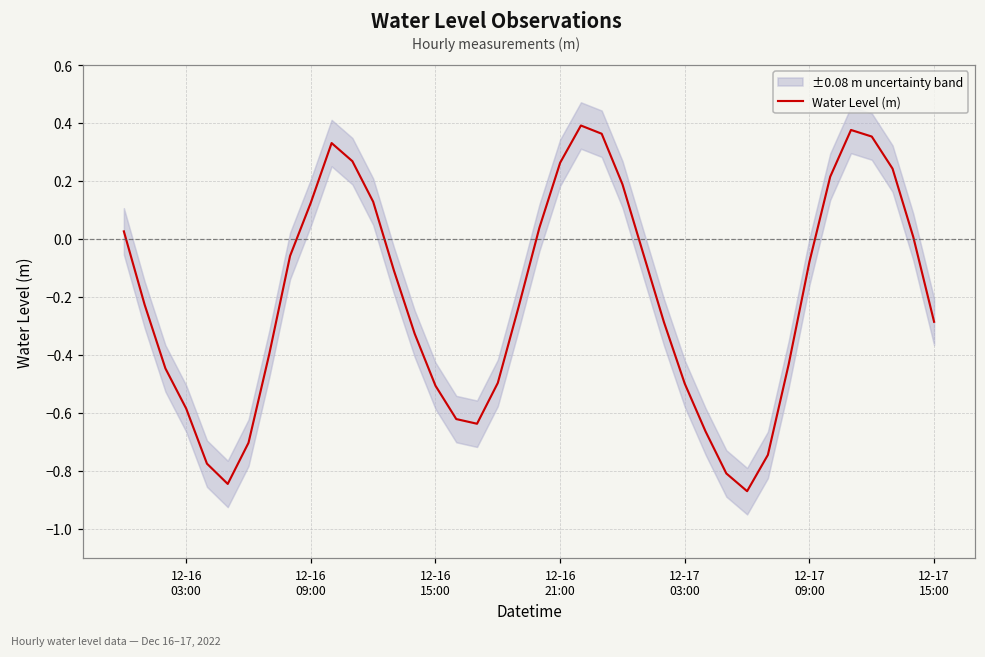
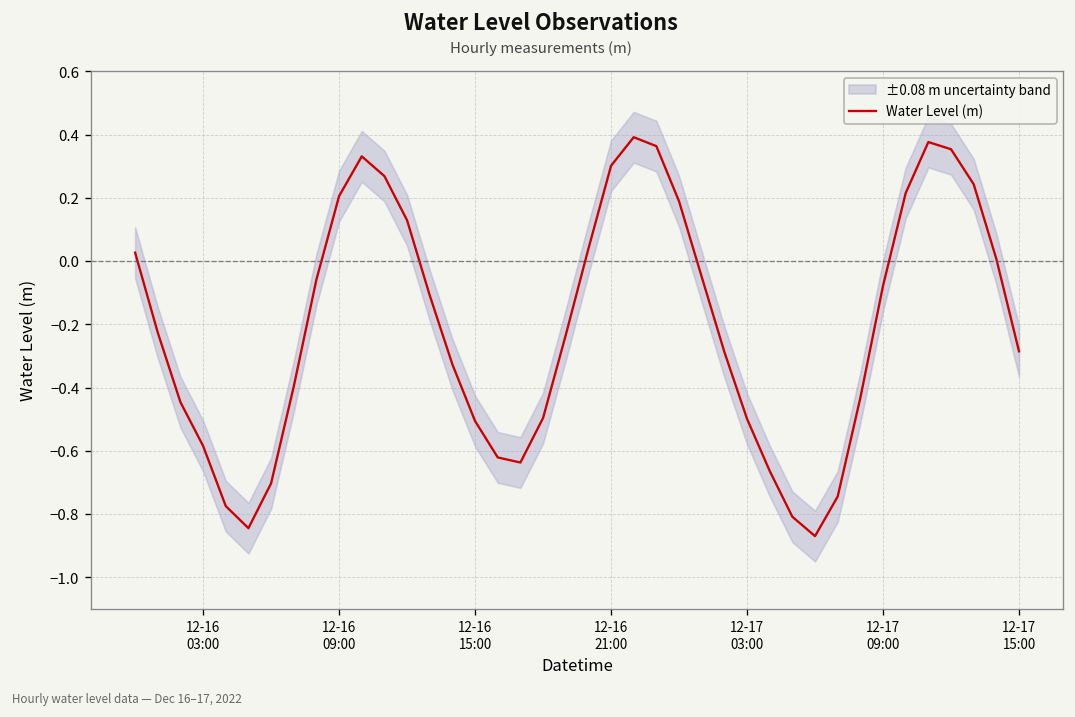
  {
    "Water Level (m)": {
      "12-16 03:00": -0.58,
-     "12-16 09:00": 0.13,
+     "12-16 09:00": 0.21,
      "12-16 15:00": -0.51,
-     "12-16 21:00": 0.26,
+     "12-16 21:00": 0.30,
      "12-17 03:00": -0.50,
      "12-17 09:00": -0.08,
      "12-17 15:00": -0.29
    }
  }
